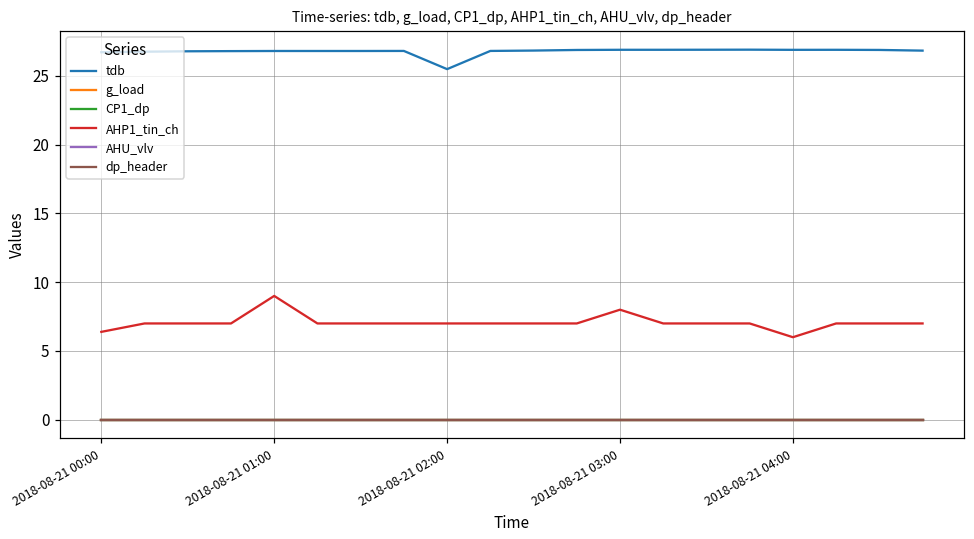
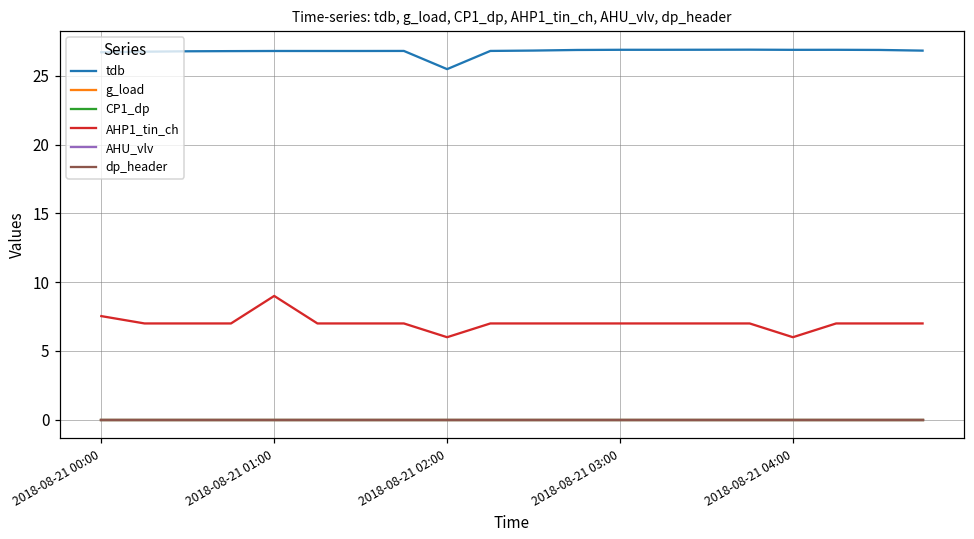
  {
    "tdb": {
      "2018-08-21 01:00": 26.8,
      "2018-08-21 02:00": 25.5,
      "2018-08-21 03:00": 26.9,
      "2018-08-21 04:00": 26.9
    },
    "dp_header": {
      "2018-08-21 00:00": 0.0,
      "2018-08-21 01:00": 0.0,
      "2018-08-21 02:00": 0.0,
      "2018-08-21 03:00": 0.0,
      "2018-08-21 04:00": 0.0
    },
    "AHP1_tin_ch": {
-     "2018-08-21 00:00": 6.4,
+     "2018-08-21 00:00": 7.5,
      "2018-08-21 01:00": 9.0,
-     "2018-08-21 02:00": 7,
-     "2018-08-21 03:00": 8,
+     "2018-08-21 02:00": 6,
+     "2018-08-21 03:00": 7,
      "2018-08-21 04:00": 6.0
    }
  }
